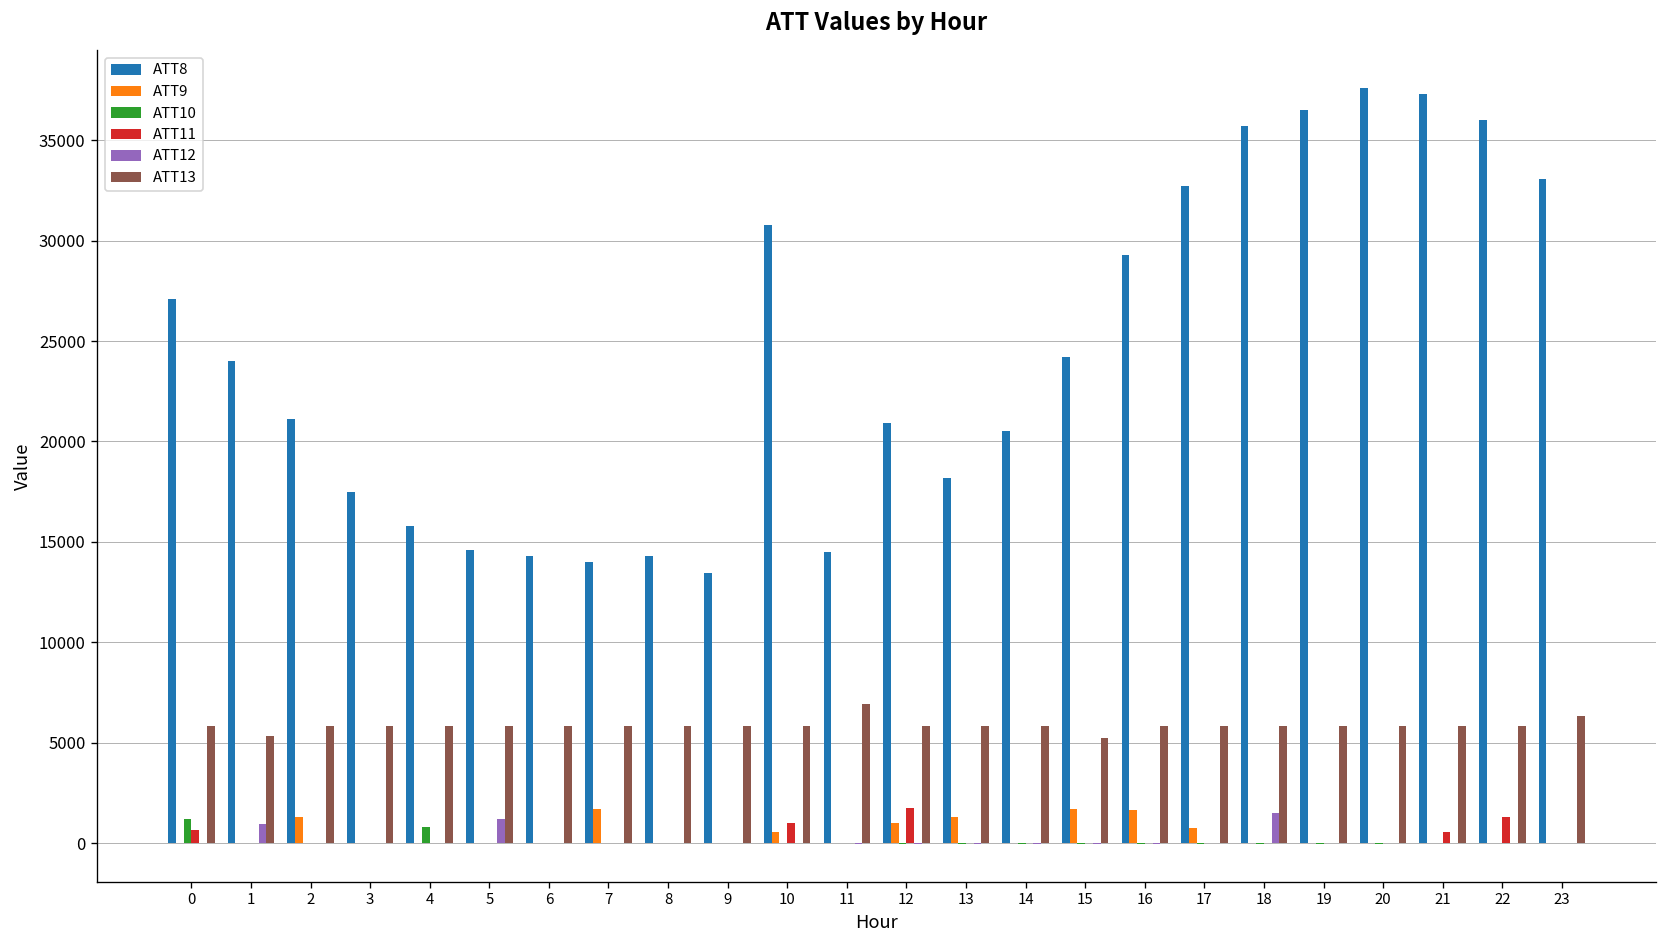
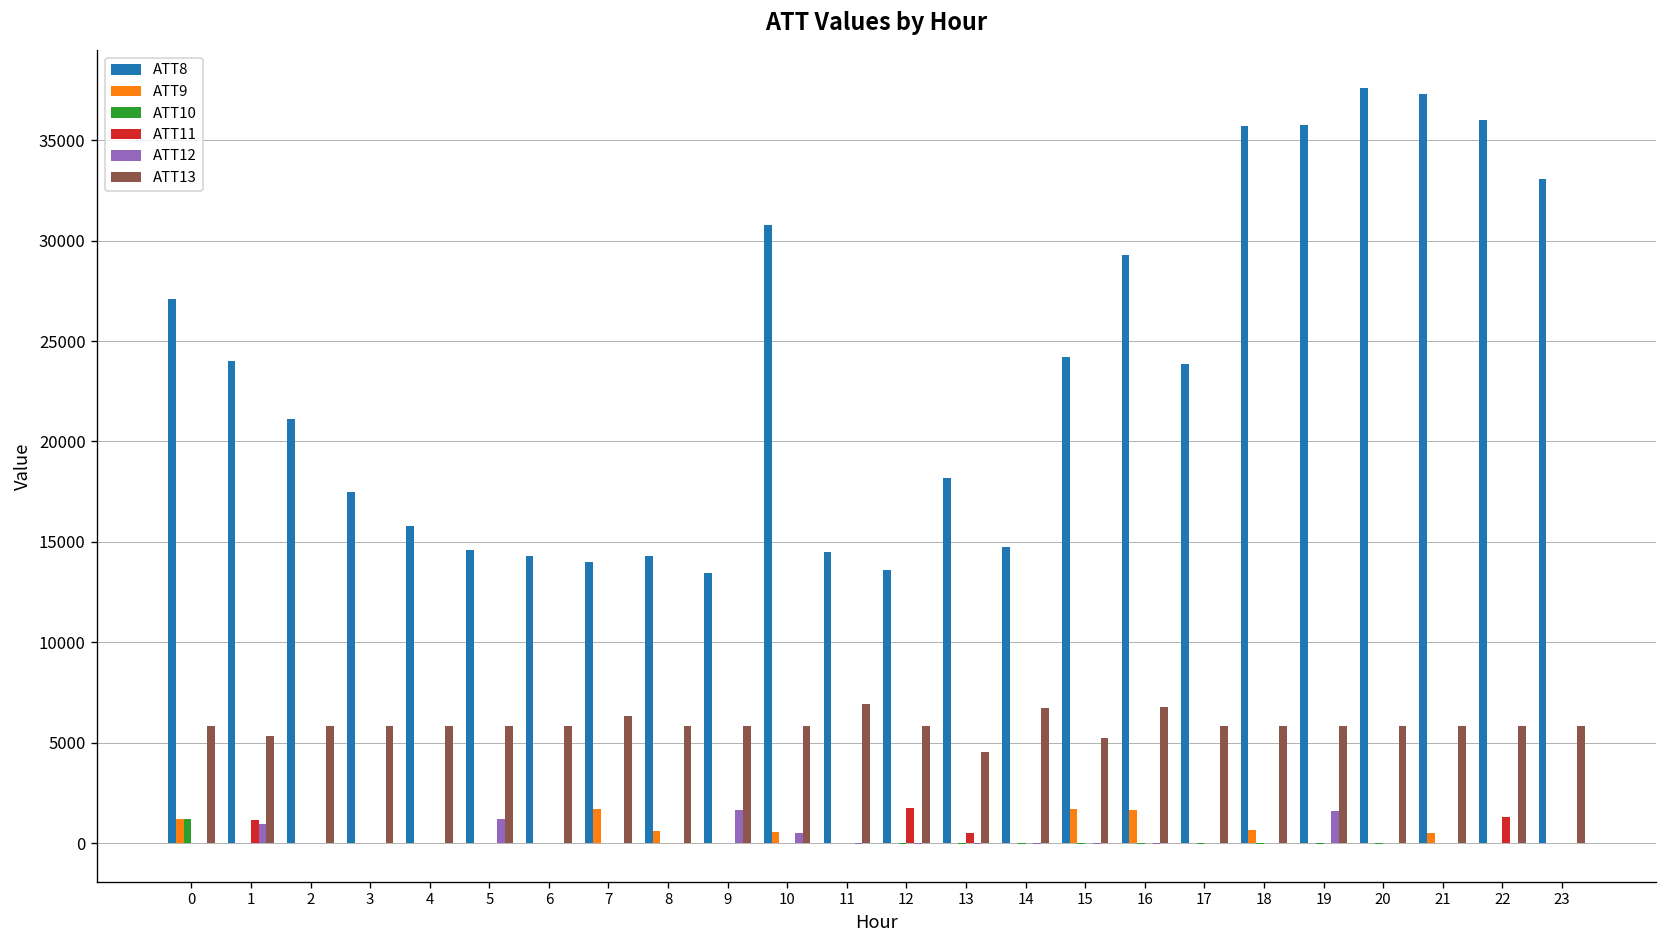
  {
    "ATT8": {
      "0": 27100,
      "1": 24000,
      "2": 21100,
      "3": 17500,
      "4": 15800,
      "5": 14600,
      "6": 14300,
      "7": 14000,
      "8": 14300,
      "9": 13400,
      "10": 30800,
      "11": 14500,
-     "12": 20900,
+     "12": 13600,
      "13": 18200,
-     "14": 20500,
+     "14": 14700,
      "15": 24200,
      "16": 29300,
-     "17": 32700,
+     "17": 23800,
      "18": 35700,
-     "19": 36500,
+     "19": 35800,
      "20": 37600,
      "21": 37300,
      "22": 36000,
      "23": 33100
    },
    "ATT9": {
-     "0": 0,
-     "2": 1300,
+     "0": 1200,
+     "2": 0,
      "7": 1700,
-     "8": 0,
+     "8": 600,
      "10": 500,
-     "12": 1000,
-     "13": 1300,
+     "12": 0,
+     "13": 0,
      "15": 1700,
      "16": 1700,
-     "17": 800,
-     "18": 0,
-     "21": 0
+     "17": 0,
+     "18": 700,
+     "21": 500
    },
    "ATT10": {
      "0": 1200,
-     "4": 800
+     "4": 0
    },
    "ATT11": {
-     "0": 700,
-     "1": 0,
-     "10": 1000,
+     "0": 0,
+     "1": 1200,
+     "10": 0,
      "12": 1800,
-     "13": 0,
-     "21": 600,
+     "13": 500,
+     "21": 0,
      "22": 1300
    },
    "ATT12": {
      "1": 1000,
      "5": 1200,
-     "9": 0,
-     "10": 0,
-     "18": 1500,
-     "19": 0
+     "9": 1700,
+     "10": 500,
+     "18": 0,
+     "19": 1600
    },
    "ATT13": {
      "0": 5900,
      "1": 5300,
      "2": 5900,
      "3": 5900,
      "4": 5900,
      "5": 5900,
      "6": 5900,
-     "7": 5900,
+     "7": 6400,
      "8": 5900,
      "9": 5900,
      "10": 5900,
      "11": 6900,
      "12": 5900,
-     "13": 5900,
-     "14": 5900,
+     "13": 4500,
+     "14": 6700,
      "15": 5300,
-     "16": 5900,
+     "16": 6800,
      "17": 5900,
      "18": 5900,
      "19": 5900,
      "20": 5900,
      "21": 5900,
      "22": 5900,
-     "23": 6400
+     "23": 5900
    }
  }
